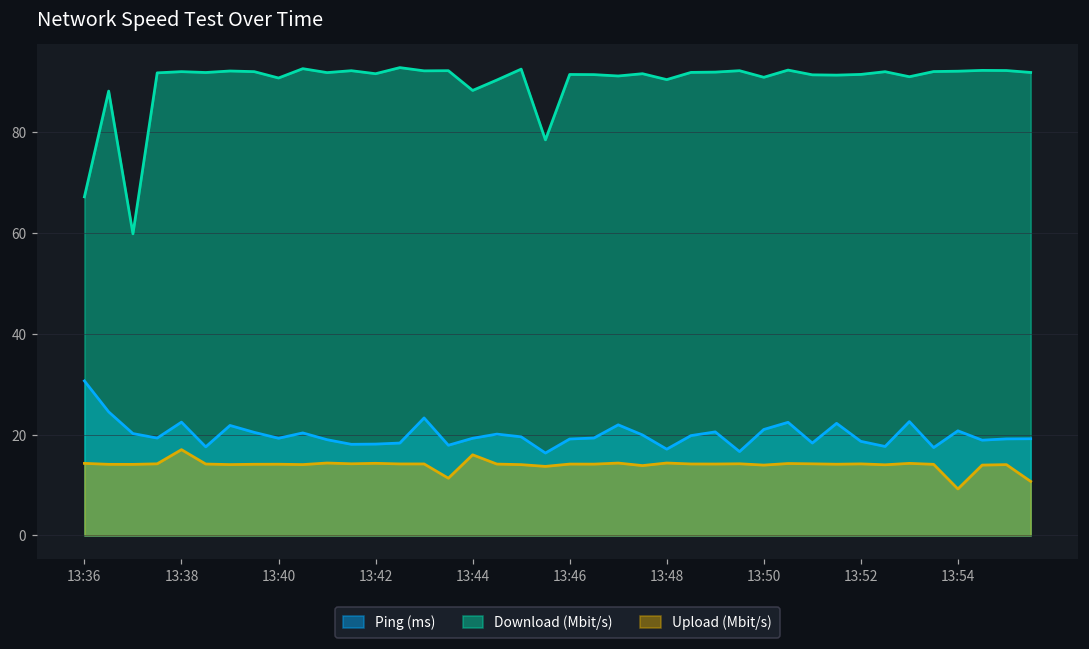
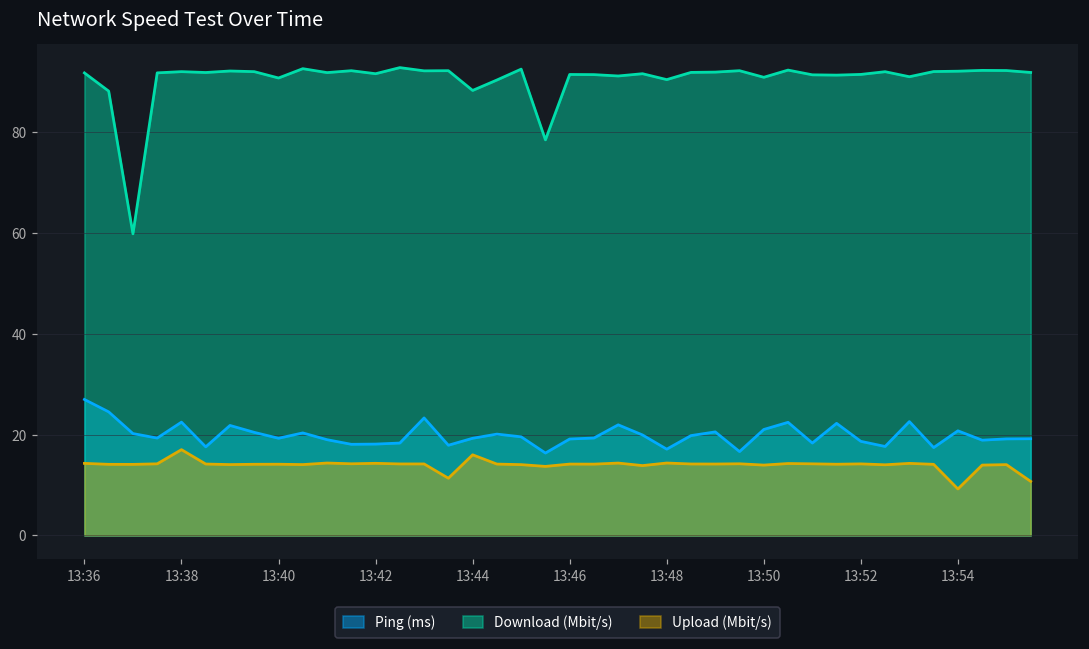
  {
    "Ping (ms)": {
-     "13:36": 31,
+     "13:36": 27,
      "13:38": 22,
      "13:44": 19
    },
    "Download (Mbit/s)": {
-     "13:36": 67,
+     "13:36": 92,
      "13:38": 92,
      "13:44": 88
    },
    "Upload (Mbit/s)": {
      "13:36": 14,
      "13:38": 17,
      "13:44": 16
    }
  }
